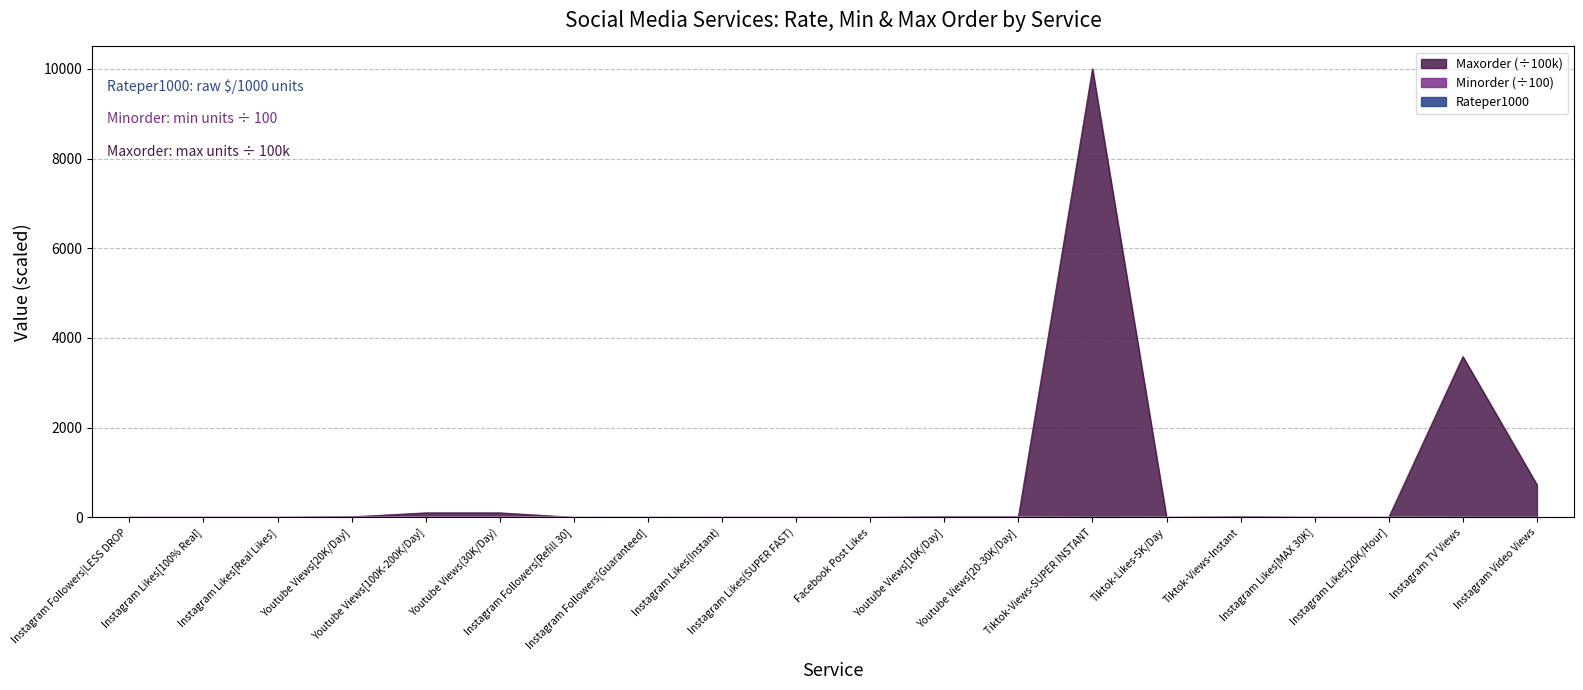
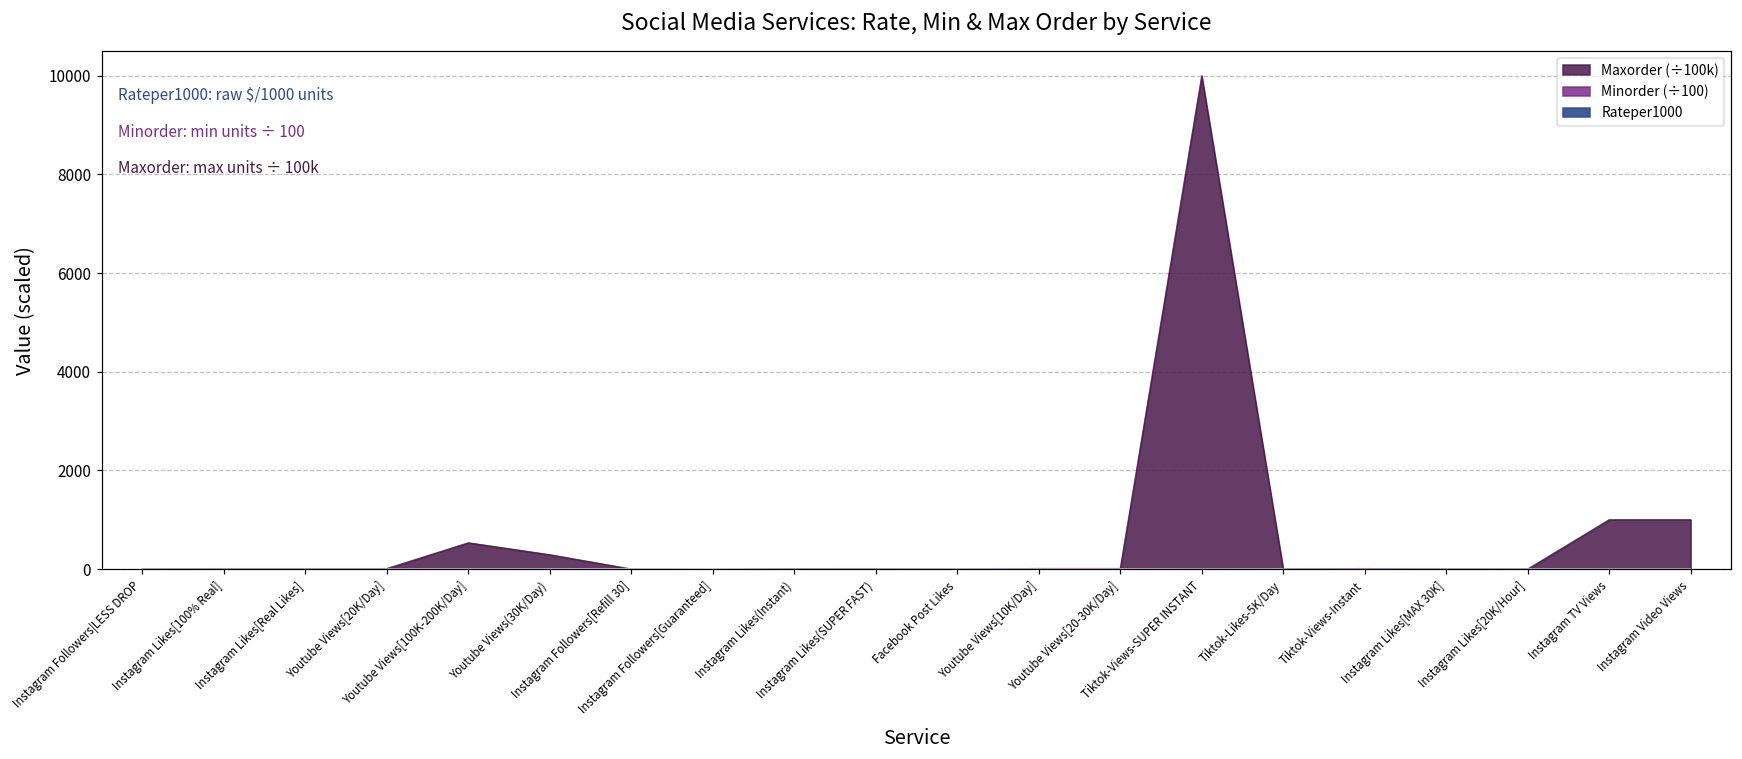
  {
    "Maxorder (÷100k)": {
-     "Youtube Views[100K-200K/Day]": 100,
-     "Youtube Views(30K/Day)": 100,
+     "Youtube Views[100K-200K/Day]": 500,
+     "Youtube Views(30K/Day)": 300,
      "Tiktok-Views-SUPER INSTANT": 10000,
-     "Instagram TV Views": 3600,
-     "Instagram Video Views": 700
+     "Instagram TV Views": 1000,
+     "Instagram Video Views": 1000
    },
    "Rateper1000": {
      "Youtube Views[100K-200K/Day]": 0,
      "Youtube Views(30K/Day)": 0,
      "Tiktok-Views-SUPER INSTANT": 0,
      "Instagram TV Views": 0,
      "Instagram Video Views": 0
    }
  }
